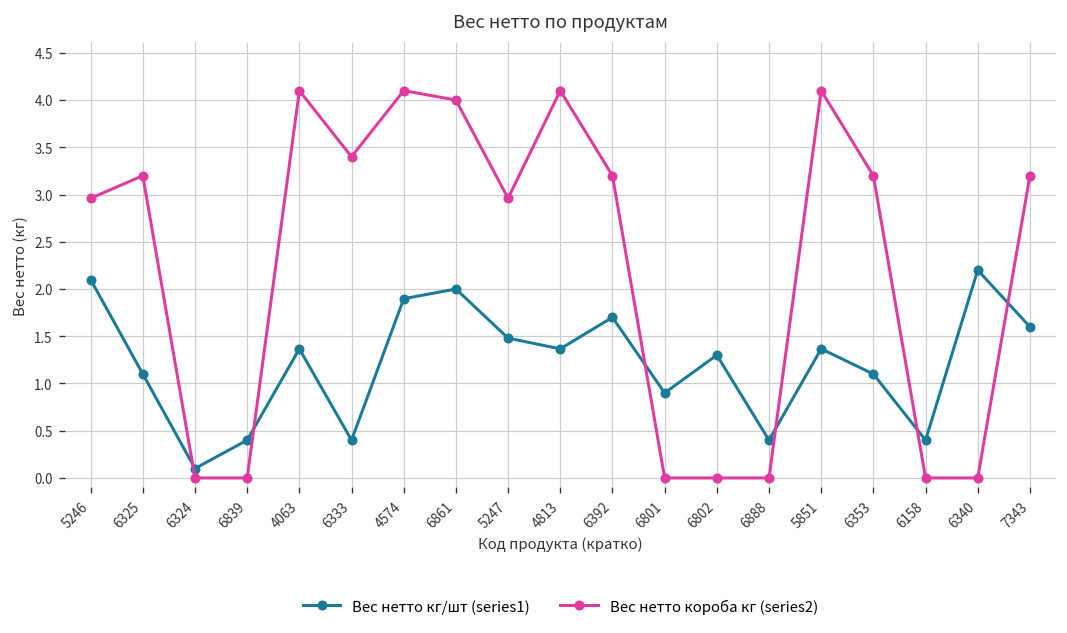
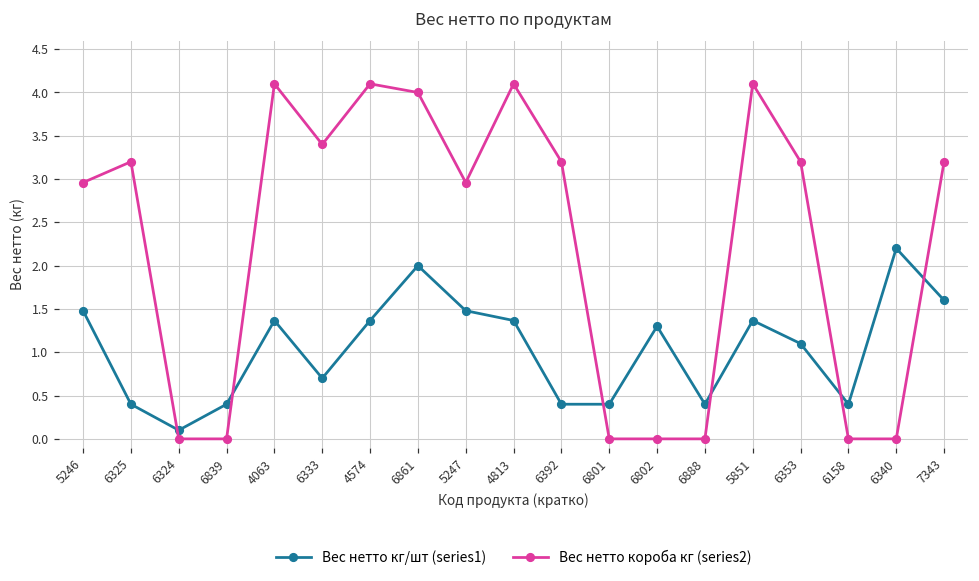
  {
    "Вес нетто кг/шт (series1)": {
-     "5246": 2.1,
-     "6325": 1.1,
+     "5246": 1.5,
+     "6325": 0.4,
      "6324": 0.1,
      "6839": 0.4,
      "4063": 1.4,
-     "6333": 0.4,
-     "4574": 1.9,
+     "6333": 0.7,
+     "4574": 1.4,
      "6861": 2.0,
      "5247": 1.5,
      "4813": 1.4,
-     "6392": 1.7,
-     "6801": 0.9,
+     "6392": 0.4,
+     "6801": 0.4,
      "6802": 1.3,
      "6888": 0.4,
      "5851": 1.4,
      "6353": 1.1,
      "6158": 0.4,
      "6340": 2.2,
      "7343": 1.6
    },
    "Вес нетто короба кг (series2)": {
      "5246": 3.0,
      "6325": 3.2,
      "6324": 0.0,
      "6839": 0.0,
      "4063": 4.1,
      "6333": 3.4,
      "4574": 4.1,
      "6861": 4.0,
      "5247": 3.0,
      "4813": 4.1,
      "6392": 3.2,
      "6801": 0.0,
      "6802": 0.0,
      "6888": 0.0,
      "5851": 4.1,
      "6353": 3.2,
      "6158": 0.0,
      "6340": 0.0,
      "7343": 3.2
    }
  }
